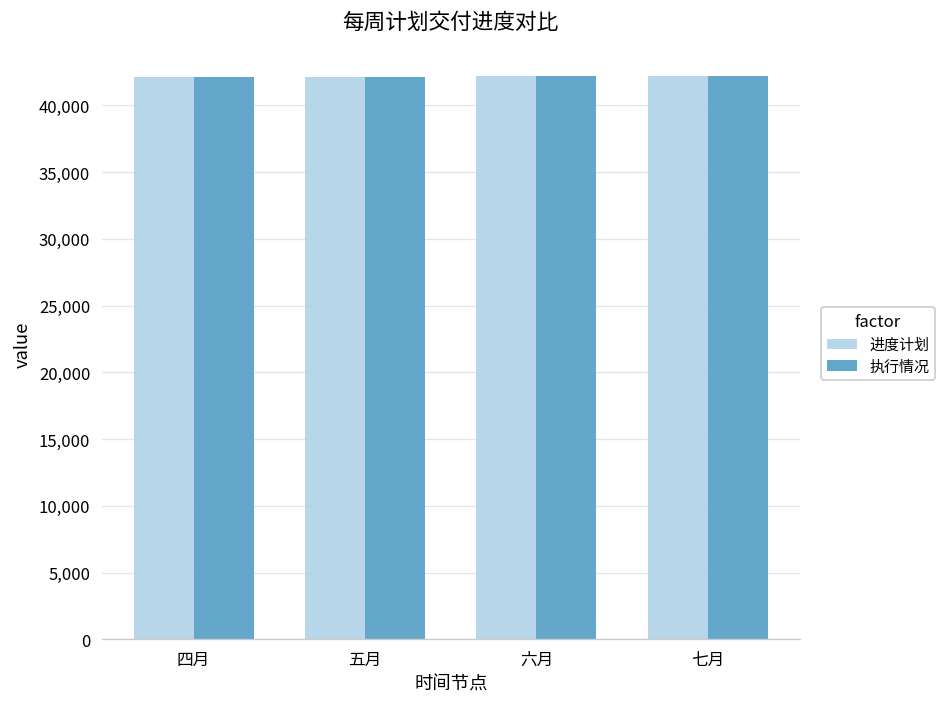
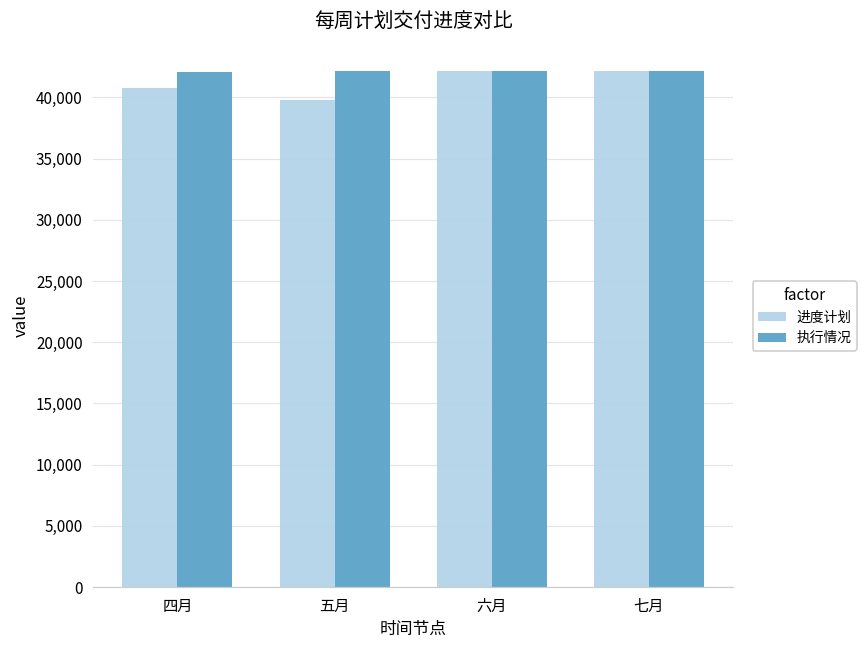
  {
    "进度计划": {
-     "四月": "42,100",
-     "五月": "42,100",
+     "四月": "40,800",
+     "五月": "39,800",
      "六月": "42,200",
      "七月": "42,200"
    },
    "执行情况": {
      "四月": "42,100",
      "五月": "42,100",
      "六月": "42,200",
      "七月": "42,200"
    }
  }
